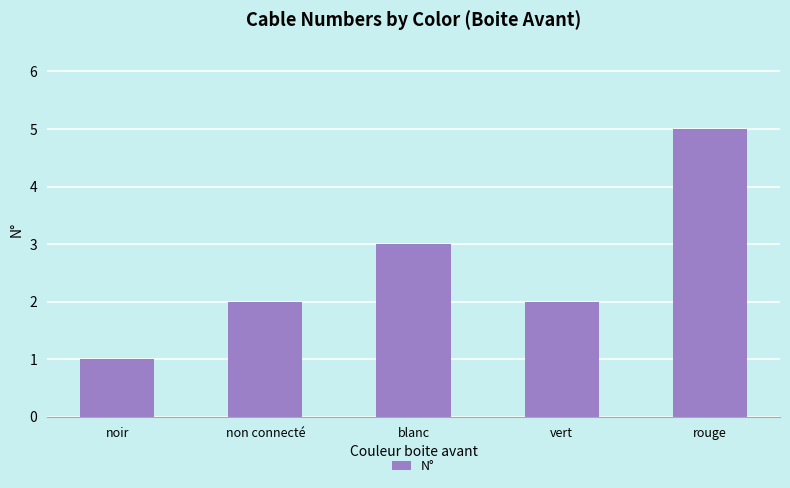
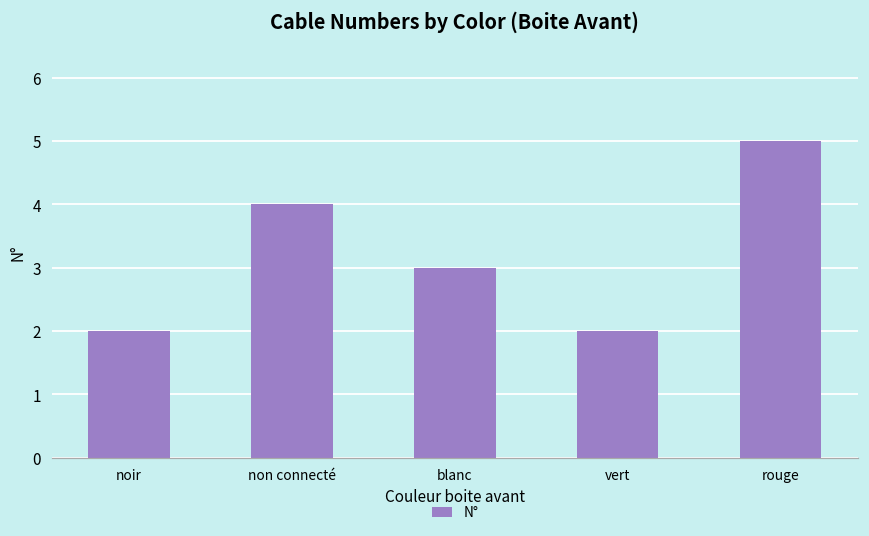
  {
-   "noir": 1,
-   "non connecté": 2,
+   "noir": 2,
+   "non connecté": 4,
    "blanc": 3,
    "vert": 2,
    "rouge": 5
  }
